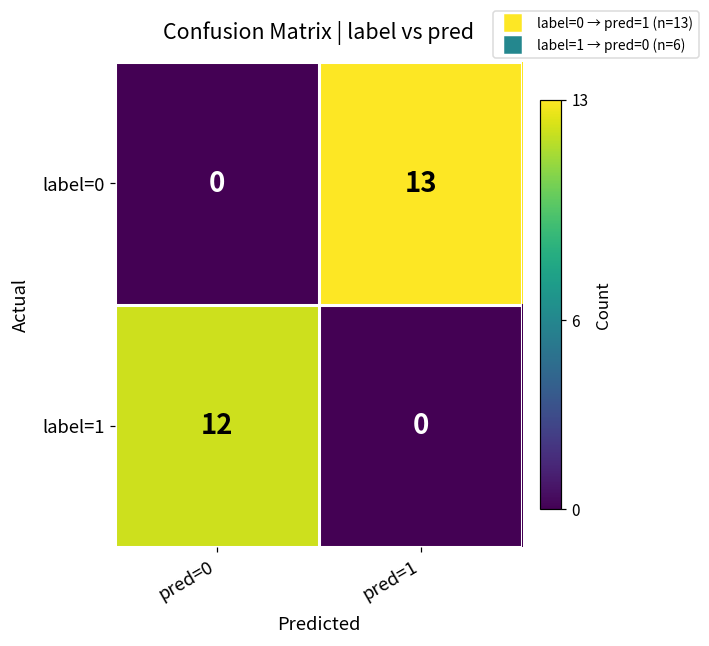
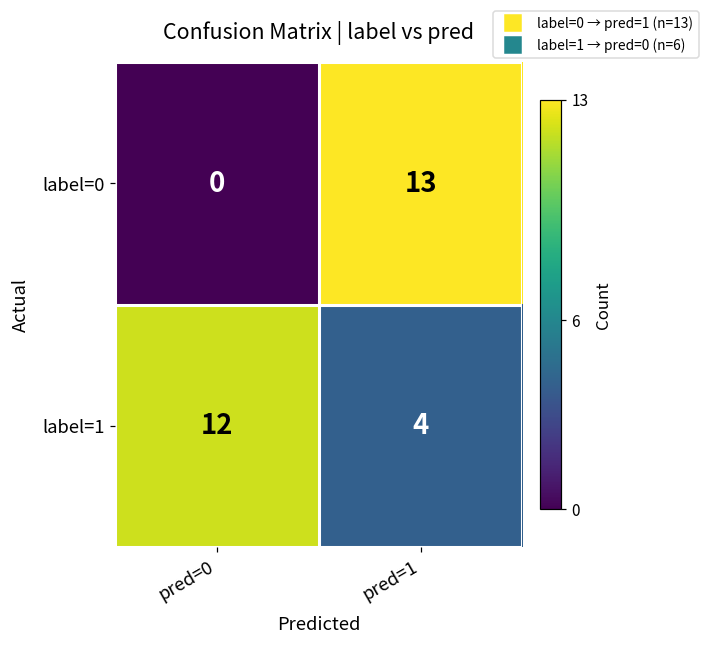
  {
    "label=0": {
      "pred=0": 0,
      "pred=1": 13
    },
    "label=1": {
      "pred=0": 12,
-     "pred=1": 0
+     "pred=1": 4
    }
  }
